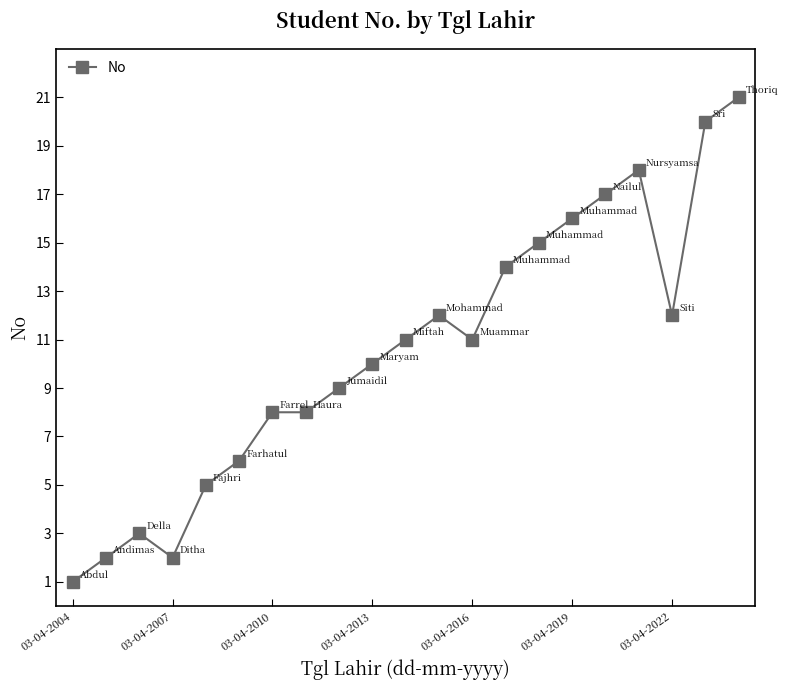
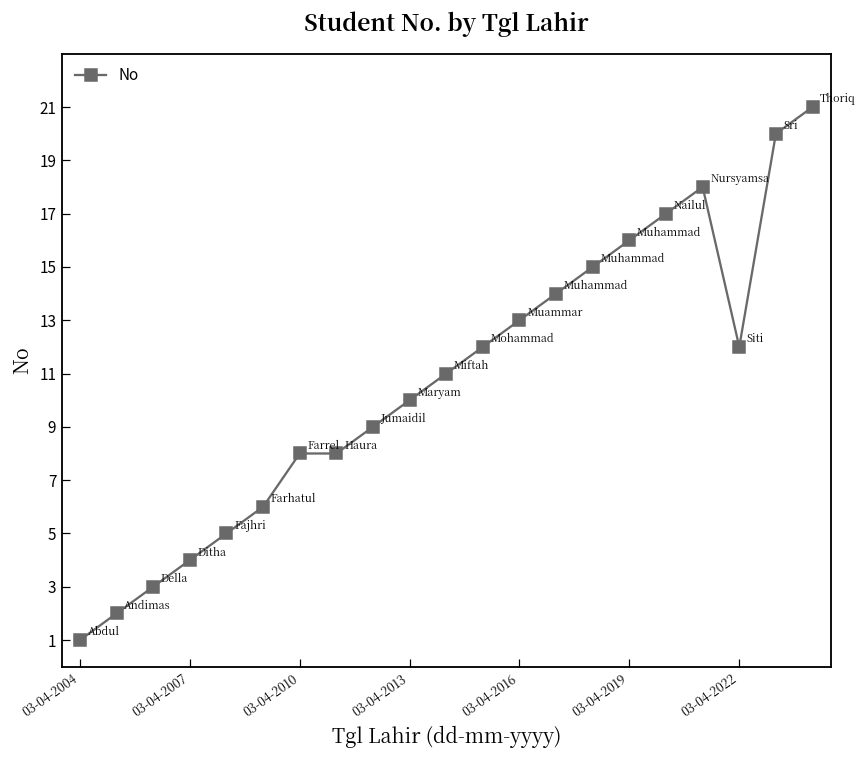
  {
    "03-04-2004": 1,
-   "03-04-2007": 2,
+   "03-04-2007": 4,
    "03-04-2010": 8,
    "03-04-2013": 10,
-   "03-04-2016": 11,
+   "03-04-2016": 13,
    "03-04-2019": 16,
    "03-04-2022": 12
  }
